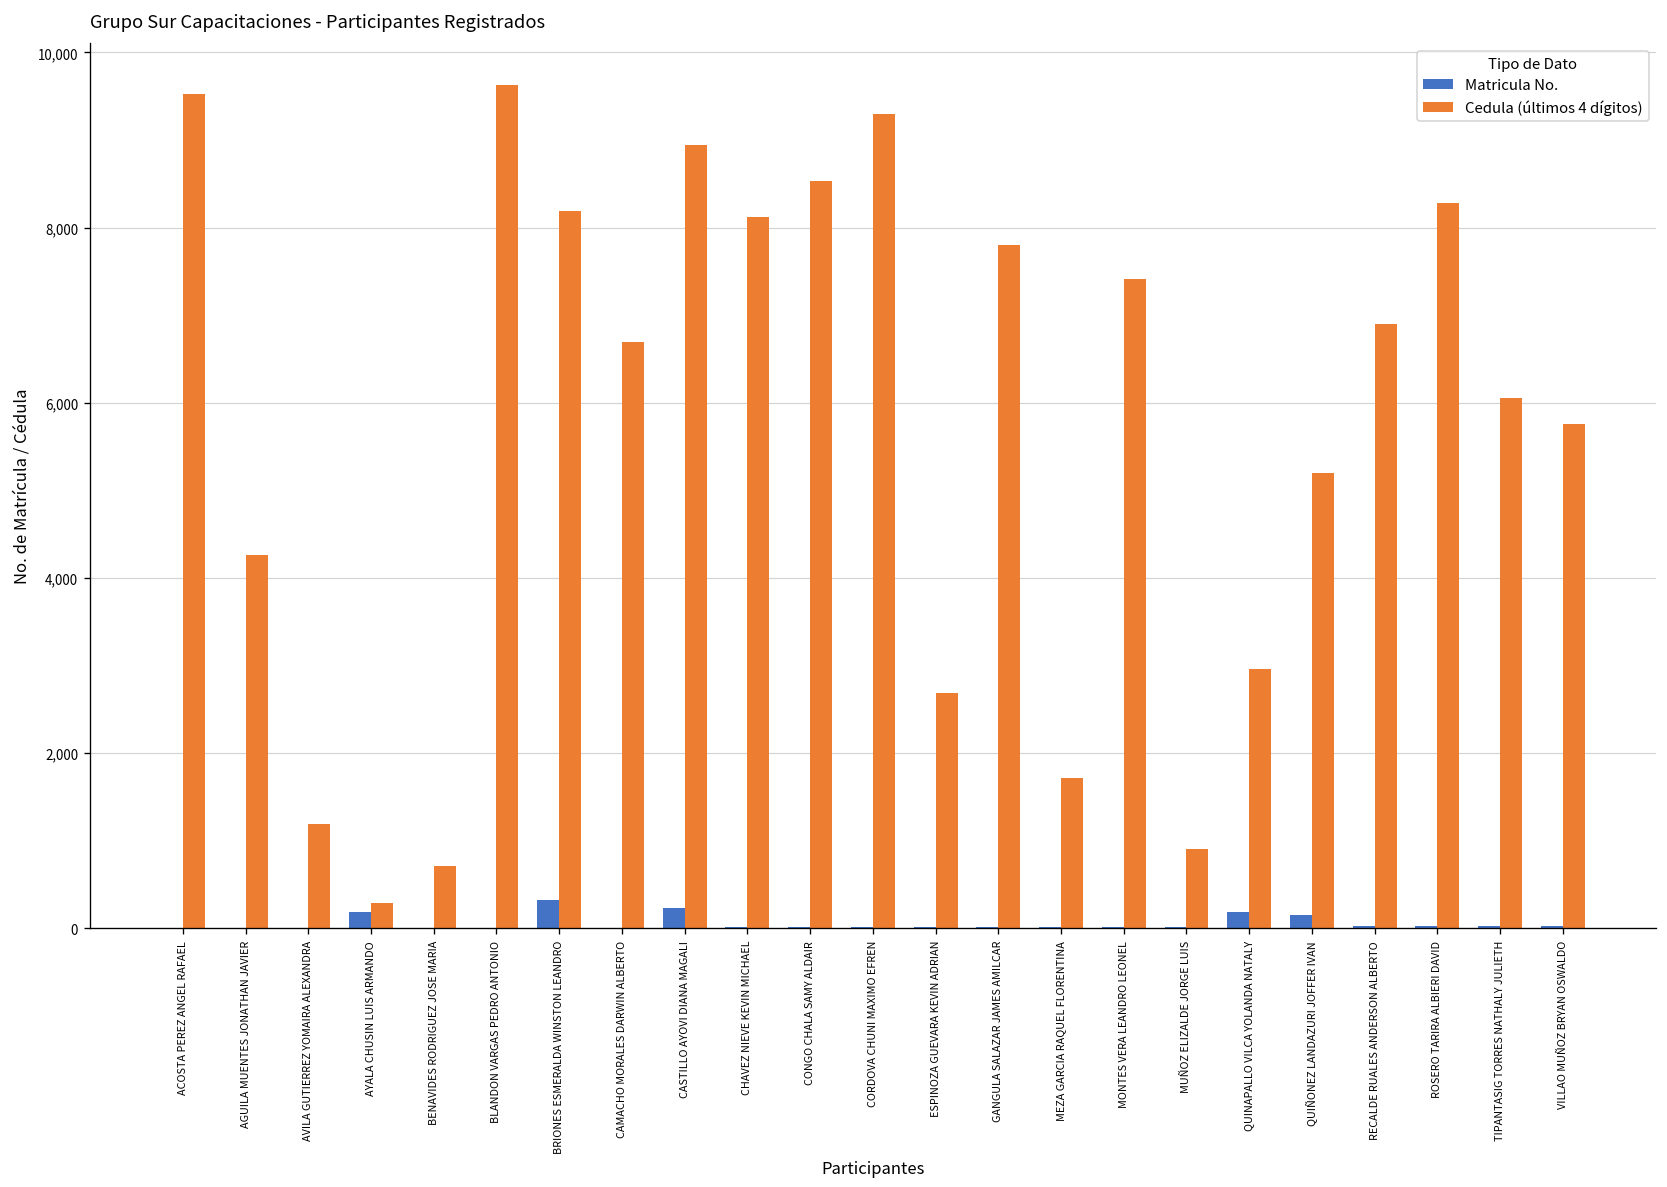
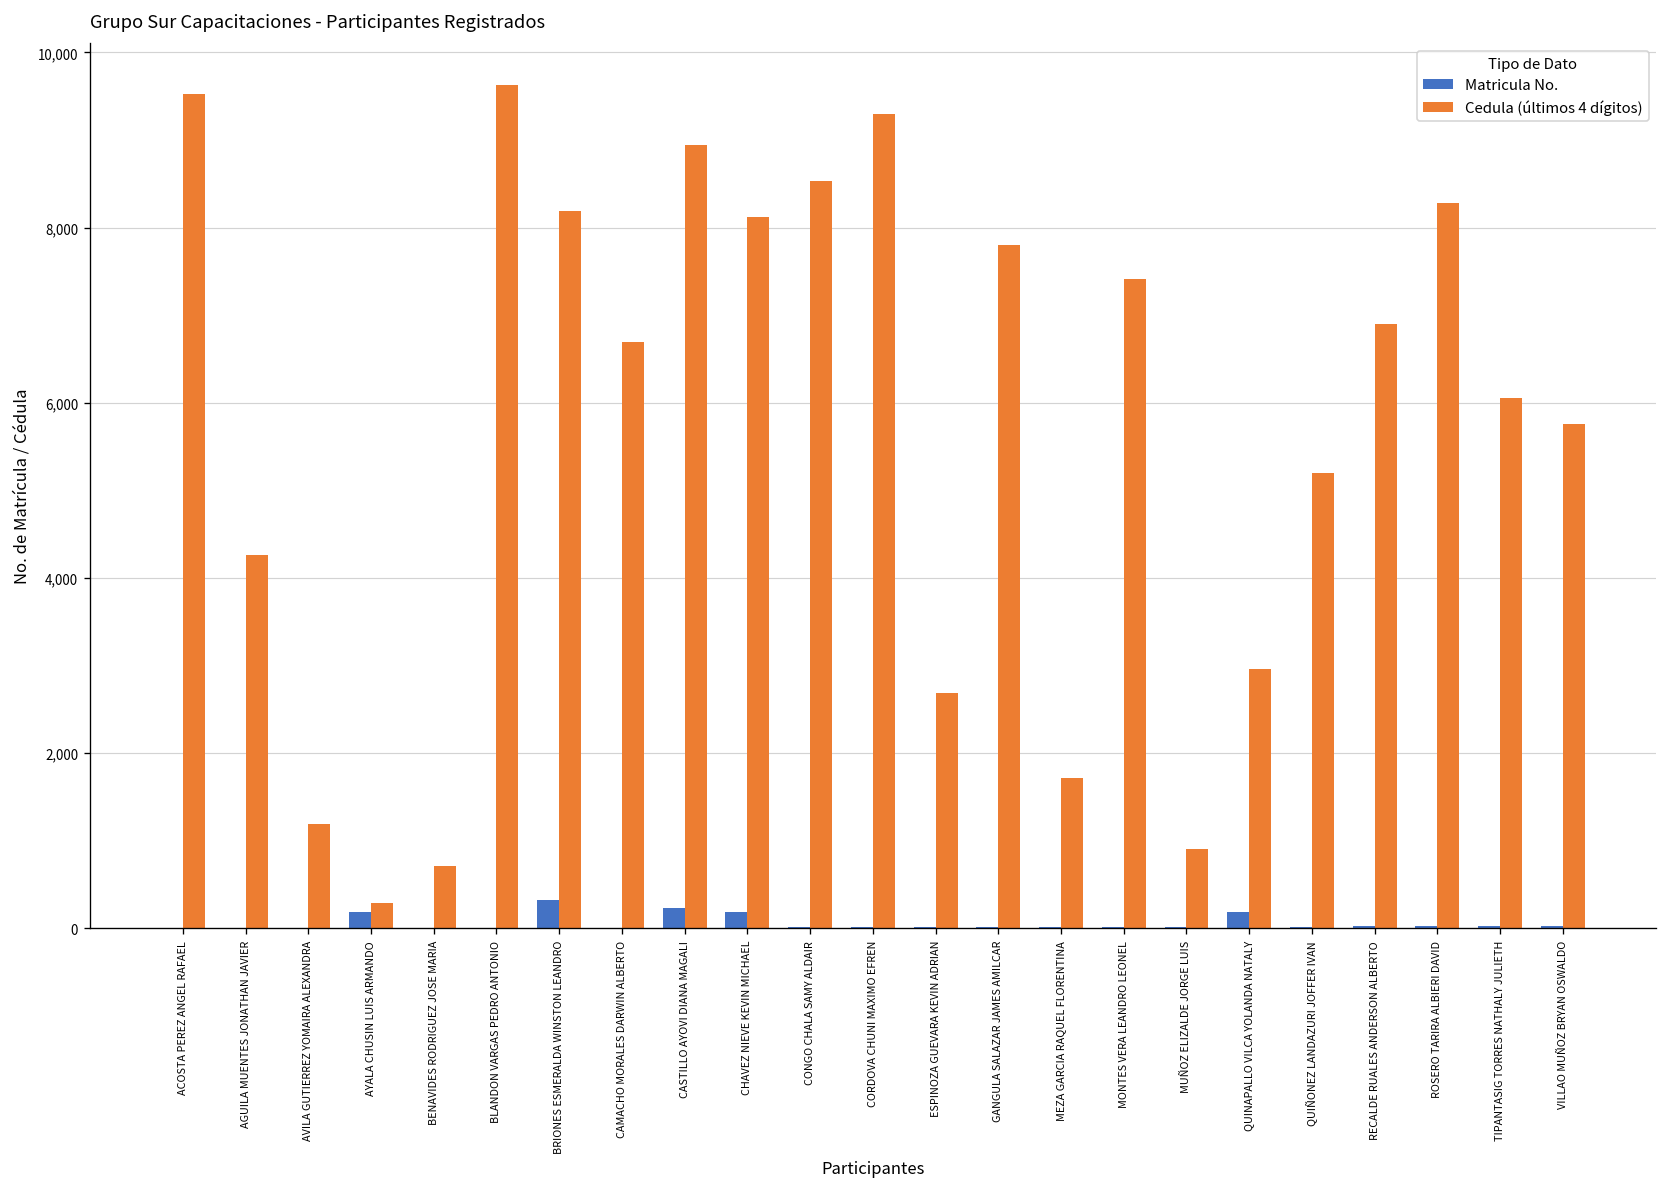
  {
    "Matricula No.": {
      "AYALA CHUSIN LUIS ARMANDO": "200",
      "BRIONES ESMERALDA WINSTON LEANDRO": "300",
      "CASTILLO AYOVI DIANA MAGALI": "200",
-     "CHAVEZ NIEVE KEVIN MICHAEL": "0",
+     "CHAVEZ NIEVE KEVIN MICHAEL": "200",
      "QUINAPALLO VILCA YOLANDA NATALY": "200",
-     "QUIÑONEZ LANDAZURI JOFFER IVAN": "100"
+     "QUIÑONEZ LANDAZURI JOFFER IVAN": "0"
    },
    "Cedula (últimos 4 dígitos)": {
      "ACOSTA PEREZ ANGEL RAFAEL": "9,500",
      "AGUILA MUENTES JONATHAN JAVIER": "4,300",
      "AVILA GUTIERREZ YOMAIRA ALEXANDRA": "1,200",
      "AYALA CHUSIN LUIS ARMANDO": "300",
      "BENAVIDES RODRIGUEZ JOSE MARIA": "700",
      "BLANDON VARGAS PEDRO ANTONIO": "9,600",
      "BRIONES ESMERALDA WINSTON LEANDRO": "8,200",
      "CAMACHO MORALES DARWIN ALBERTO": "6,700",
      "CASTILLO AYOVI DIANA MAGALI": "8,900",
      "CHAVEZ NIEVE KEVIN MICHAEL": "8,100",
      "CONGO CHALA SAMY ALDAIR": "8,500",
      "CORDOVA CHUNI MAXIMO EFREN": "9,300",
      "ESPINOZA GUEVARA KEVIN ADRIAN": "2,700",
      "GANGULA SALAZAR JAMES AMILCAR": "7,800",
      "MEZA GARCIA RAQUEL FLORENTINA": "1,700",
      "MONTES VERA LEANDRO LEONEL": "7,400",
      "MUÑOZ ELIZALDE JORGE LUIS": "900",
      "QUINAPALLO VILCA YOLANDA NATALY": "3,000",
      "QUIÑONEZ LANDAZURI JOFFER IVAN": "5,200",
      "RECALDE RUALES ANDERSON ALBERTO": "6,900",
      "ROSERO TARIRA ALBIERI DAVID": "8,300",
      "TIPANTASIG TORRES NATHALY JULIETH": "6,100",
      "VILLAO MUÑOZ BRYAN OSWALDO": "5,800"
    }
  }
